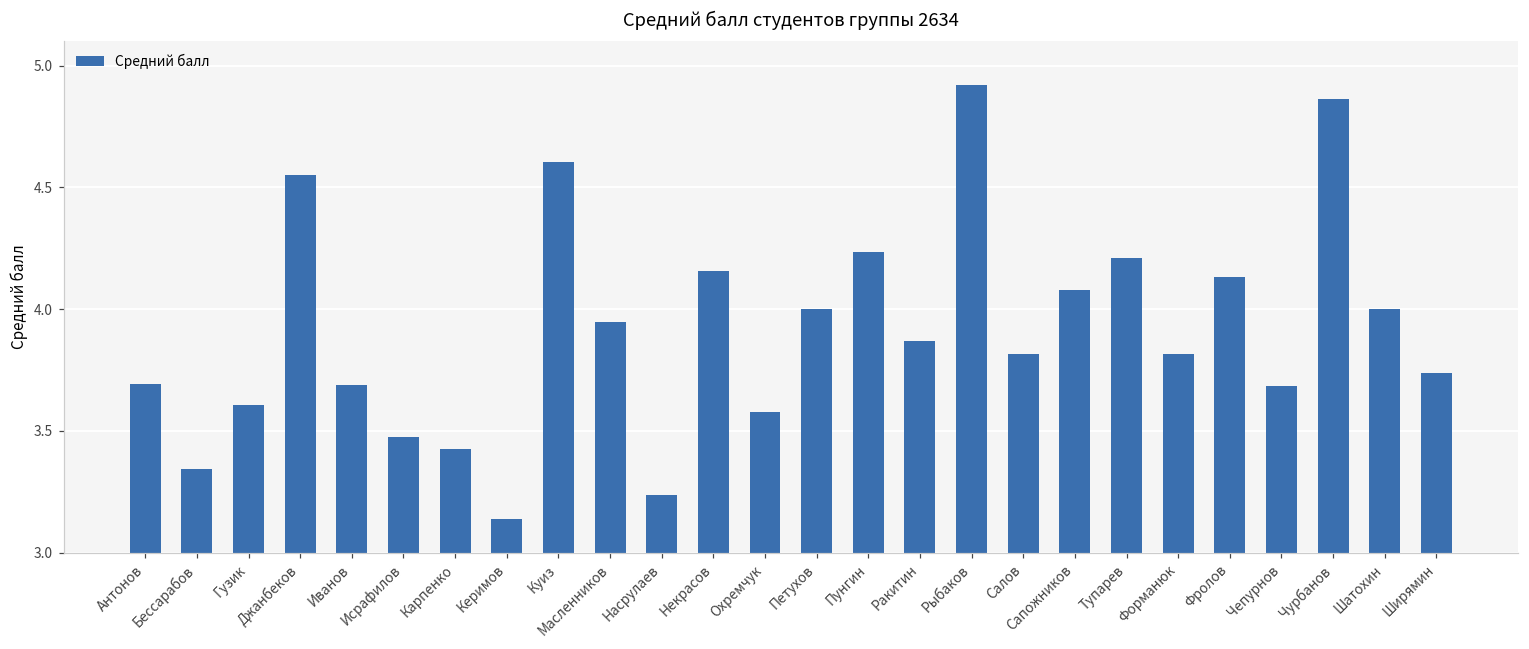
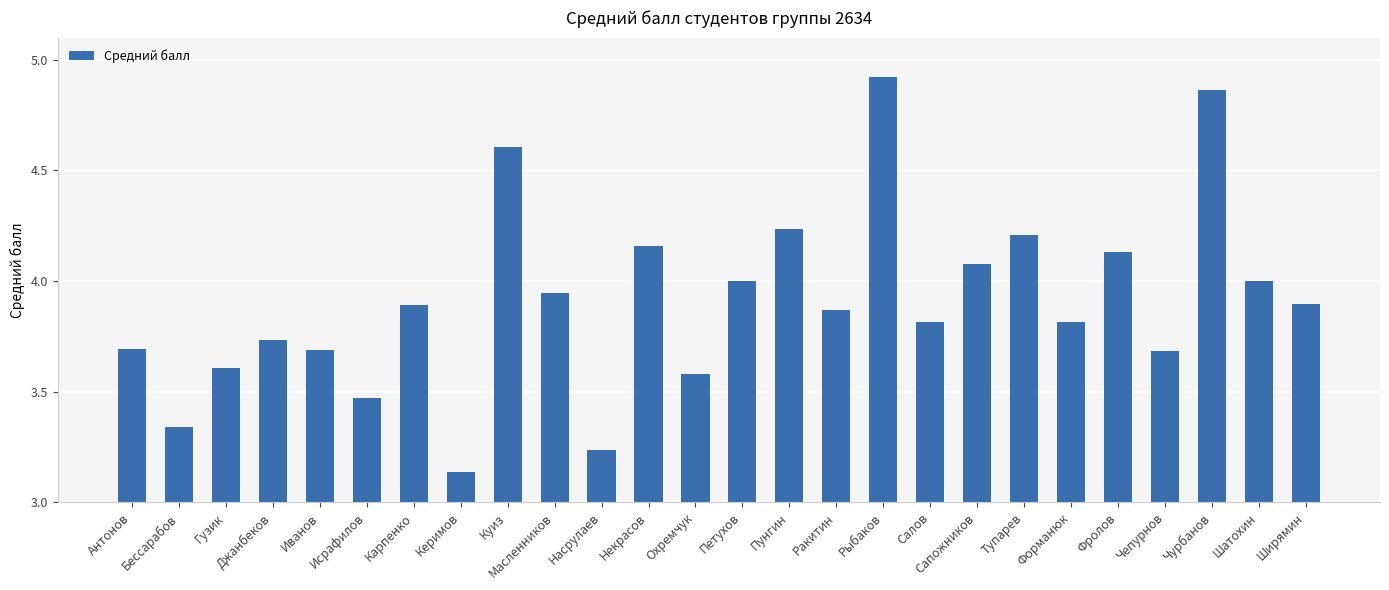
  {
    "Антонов": 3.69,
    "Бессарабов": 3.34,
    "Гузик": 3.61,
-   "Джанбеков": 4.55,
+   "Джанбеков": 3.74,
    "Иванов": 3.69,
    "Исрафилов": 3.47,
-   "Карпенко": 3.43,
+   "Карпенко": 3.89,
    "Керимов": 3.14,
    "Куиз": 4.61,
    "Масленников": 3.95,
    "Насрулаев": 3.24,
    "Некрасов": 4.16,
    "Охремчук": 3.58,
    "Петухов": 4.00,
    "Пунгин": 4.24,
    "Ракитин": 3.87,
    "Рыбаков": 4.92,
    "Салов": 3.82,
    "Сапожников": 4.08,
    "Тупарев": 4.21,
    "Форманюк": 3.82,
    "Фролов": 4.13,
    "Чепурнов": 3.68,
    "Чурбанов": 4.86,
    "Шатохин": 4.00,
-   "Ширямин": 3.74
+   "Ширямин": 3.90
  }
